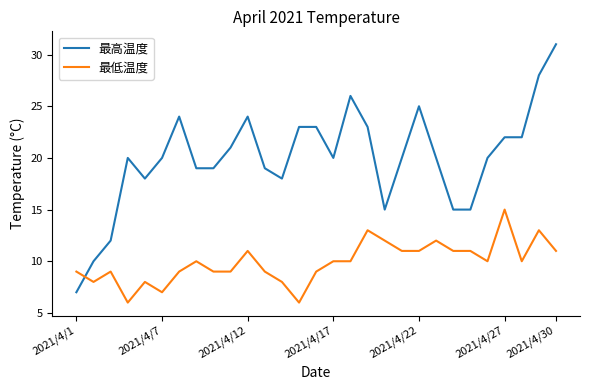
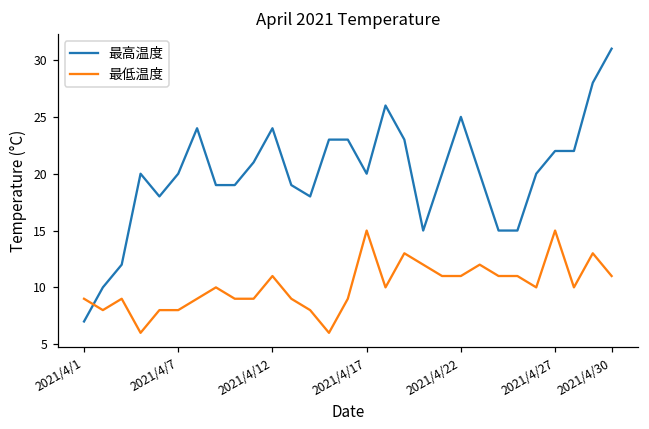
  {
    "最高温度": {
      "2021/4/1": 7,
      "2021/4/7": 20,
      "2021/4/12": 24,
      "2021/4/17": 20,
      "2021/4/22": 25,
      "2021/4/27": 22,
      "2021/4/30": 31
    },
    "最低温度": {
      "2021/4/1": 9,
-     "2021/4/7": 7,
+     "2021/4/7": 8,
      "2021/4/12": 11,
-     "2021/4/17": 10,
+     "2021/4/17": 15,
      "2021/4/22": 11,
      "2021/4/27": 15,
      "2021/4/30": 11
    }
  }
